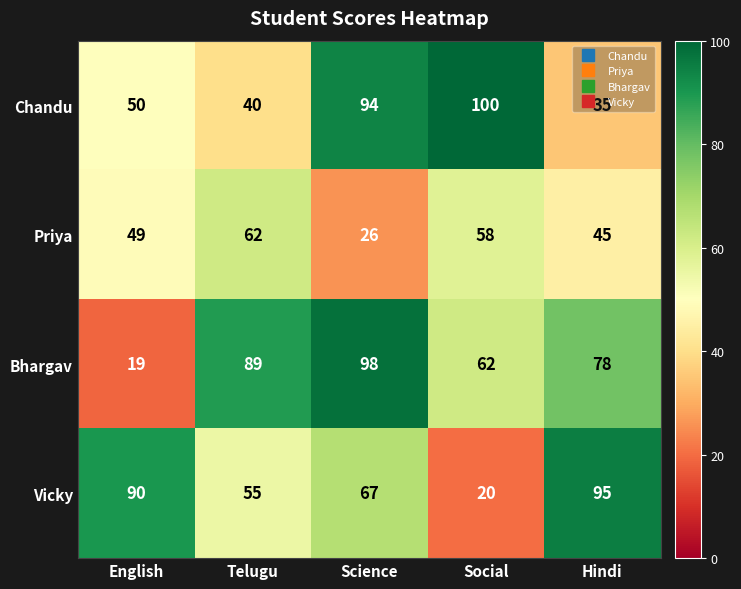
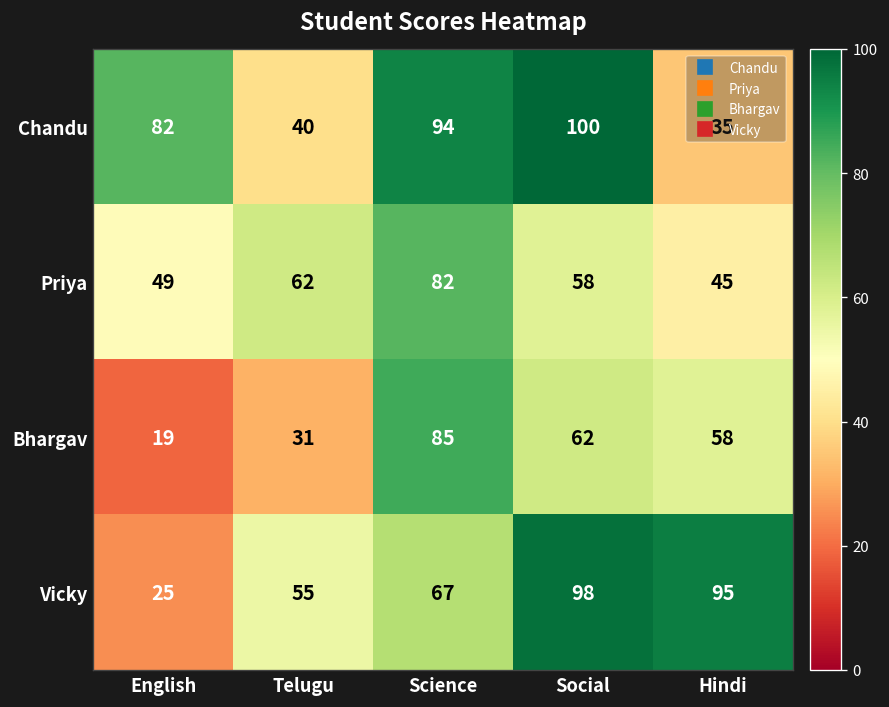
  {
    "Chandu": {
-     "English": 50,
+     "English": 82,
      "Telugu": 40,
      "Science": 94,
      "Social": 100
    },
    "Priya": {
      "English": 49,
      "Telugu": 62,
-     "Science": 26,
+     "Science": 82,
      "Social": 58,
      "Hindi": 45
    },
    "Bhargav": {
      "English": 19,
-     "Telugu": 89,
-     "Science": 98,
+     "Telugu": 31,
+     "Science": 85,
      "Social": 62,
-     "Hindi": 78
+     "Hindi": 58
    },
    "Vicky": {
-     "English": 90,
+     "English": 25,
      "Telugu": 55,
      "Science": 67,
-     "Social": 20,
+     "Social": 98,
      "Hindi": 95
    }
  }
